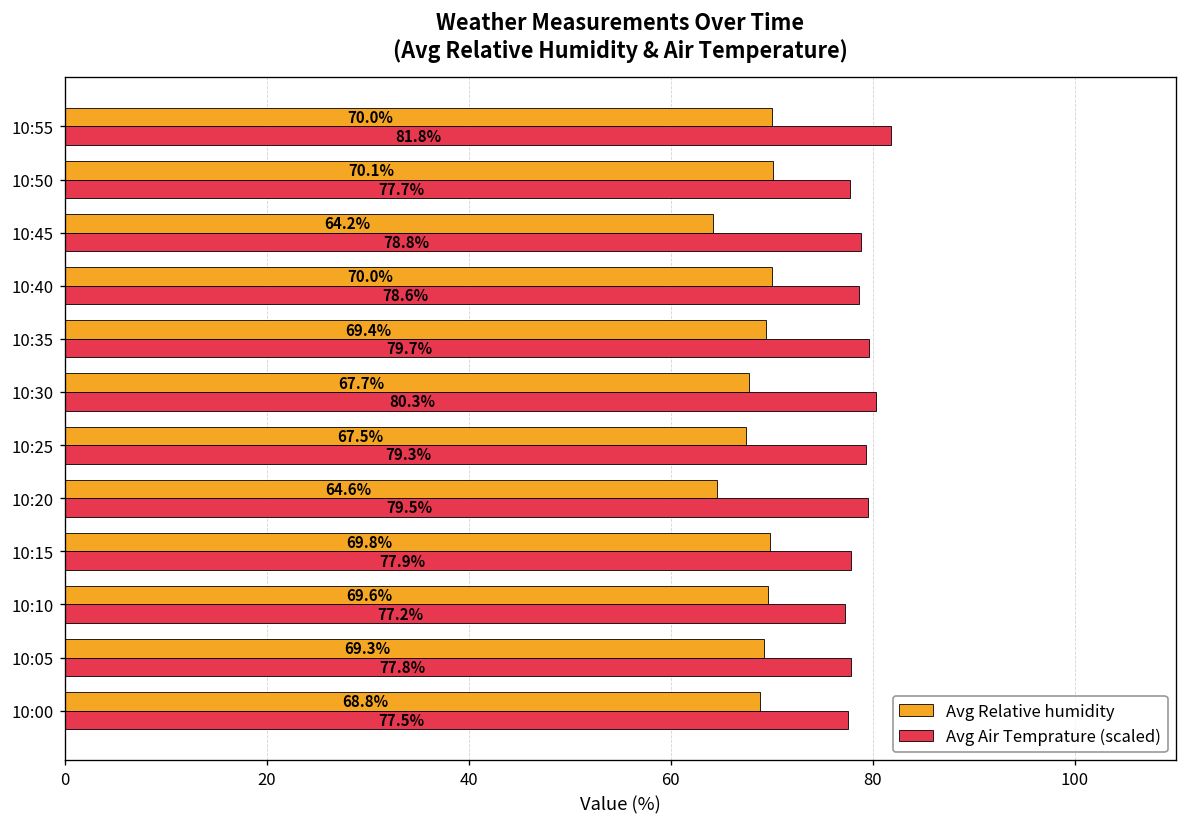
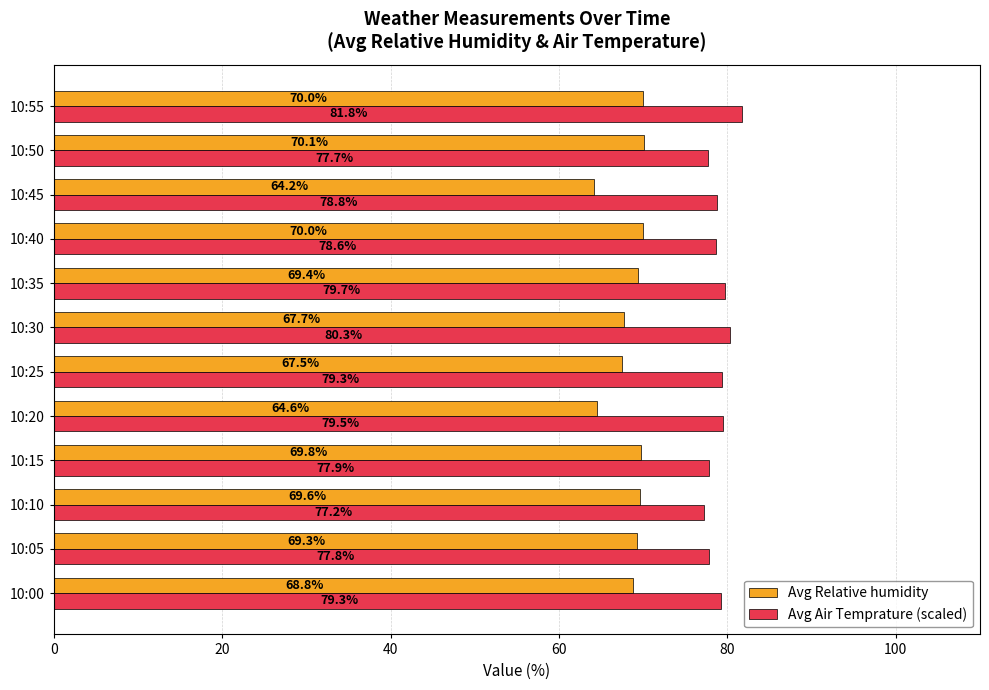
  {
    "Avg Relative humidity": {
      "10:55": "70.0%",
      "10:50": "70.1%",
      "10:45": "64.2%",
      "10:40": "70.0%",
      "10:35": "69.4%",
      "10:30": "67.7%",
      "10:25": "67.5%",
      "10:20": "64.6%",
      "10:15": "69.8%",
      "10:10": "69.6%",
      "10:05": "69.3%",
      "10:00": "68.8%"
    },
    "Avg Air Temprature (scaled)": {
      "10:55": "81.8%",
      "10:50": "77.7%",
      "10:45": "78.8%",
      "10:40": "78.6%",
      "10:35": "79.7%",
      "10:30": "80.3%",
      "10:25": "79.3%",
      "10:20": "79.5%",
      "10:15": "77.9%",
      "10:10": "77.2%",
      "10:05": "77.8%",
-     "10:00": "77.5%"
+     "10:00": "79.3%"
    }
  }
